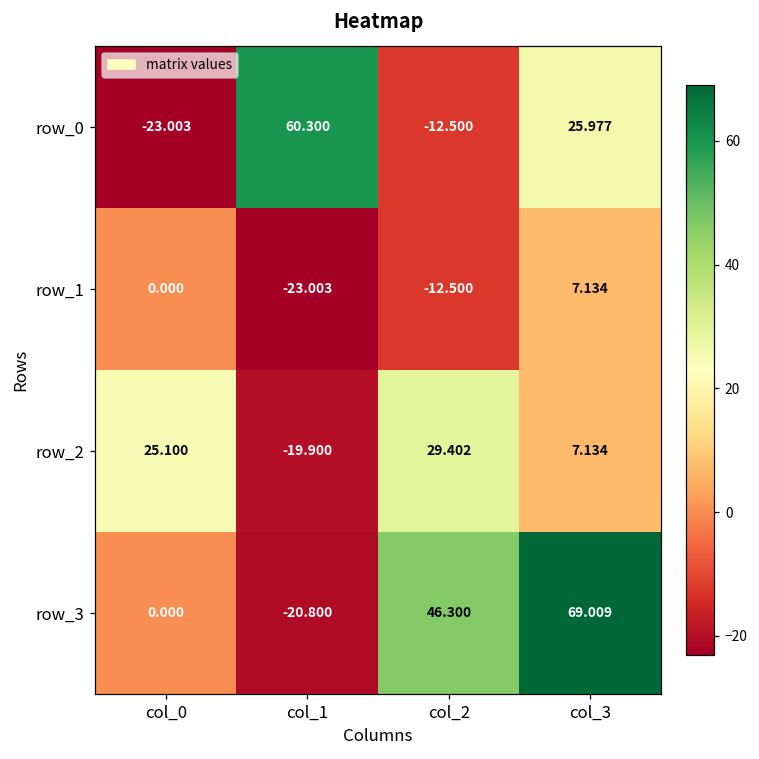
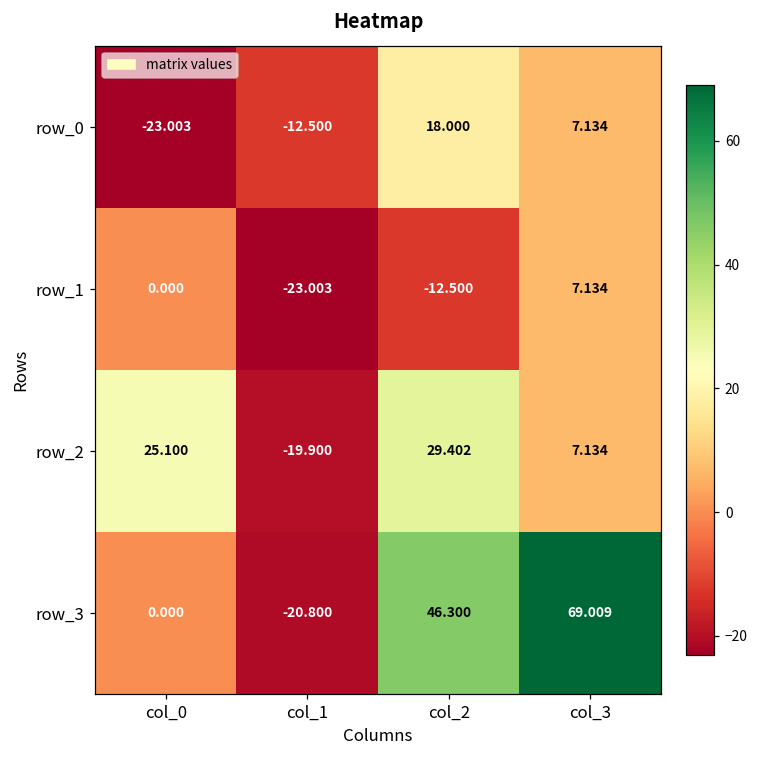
  {
    "row_0": {
      "col_0": -23.003,
-     "col_1": 60.300,
-     "col_2": -12.500,
-     "col_3": 25.977
+     "col_1": -12.500,
+     "col_2": 18.000,
+     "col_3": 7.134
    },
    "row_1": {
      "col_0": 0.000,
      "col_1": -23.003,
      "col_2": -12.500,
      "col_3": 7.134
    },
    "row_2": {
      "col_0": 25.100,
      "col_1": -19.900,
      "col_2": 29.402,
      "col_3": 7.134
    },
    "row_3": {
      "col_0": 0.000,
      "col_1": -20.800,
      "col_2": 46.300,
      "col_3": 69.009
    }
  }
